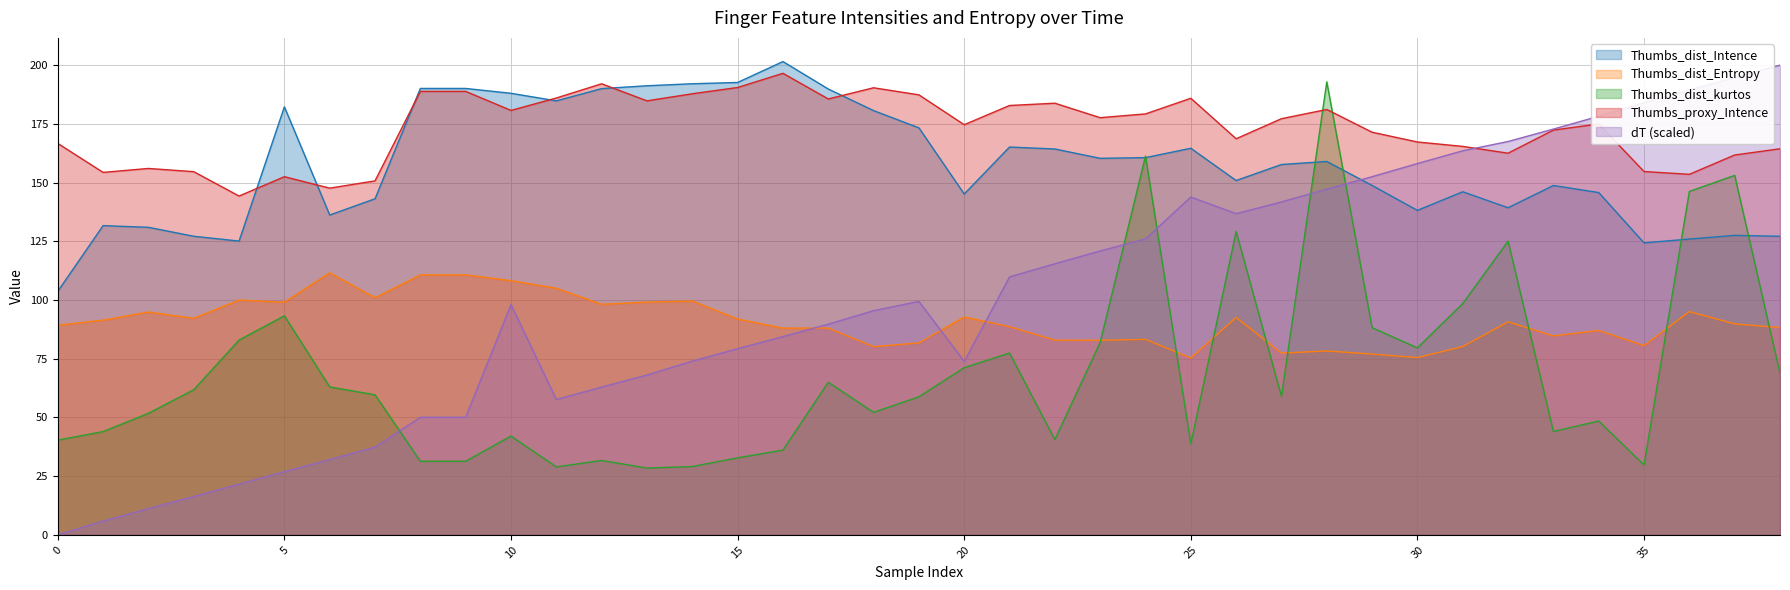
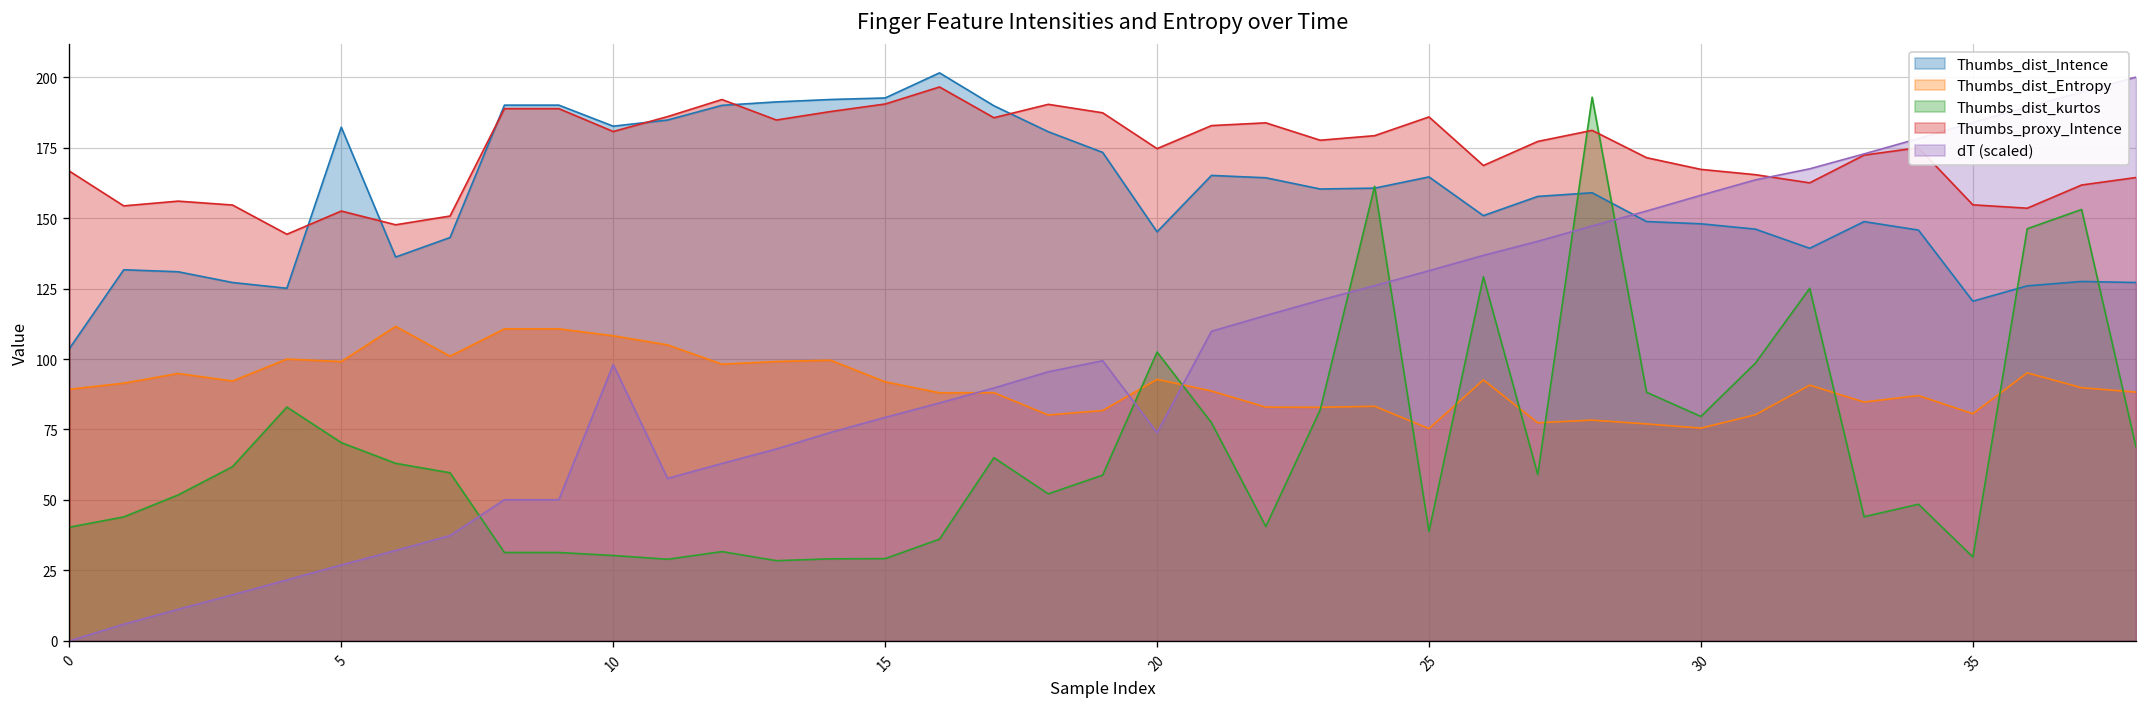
  {
    "Thumbs_dist_Intence": {
      "0": 104,
      "5": 182,
-     "10": 188,
+     "10": 183,
      "15": 193,
      "20": 145,
      "25": 165,
-     "30": 138,
-     "35": 124
+     "30": 148,
+     "35": 121
    },
    "Thumbs_dist_kurtos": {
      "0": 40,
-     "5": 93,
-     "10": 42,
-     "15": 33,
-     "20": 71,
+     "5": 70,
+     "10": 30,
+     "15": 29,
+     "20": 102,
      "25": 39,
      "30": 80,
      "35": 30
    },
    "dT (scaled)": {
      "0": 0,
      "5": 27,
      "10": 98,
      "15": 79,
      "20": 74,
-     "25": 144,
+     "25": 131,
      "30": 158
    }
  }
